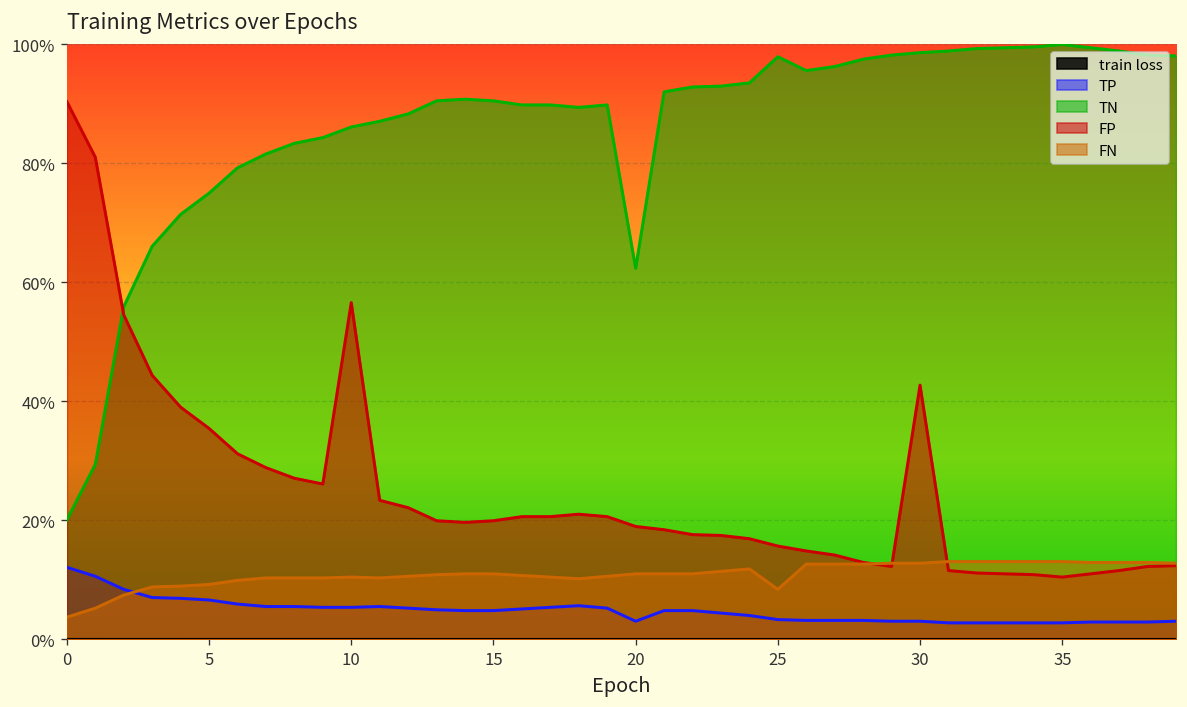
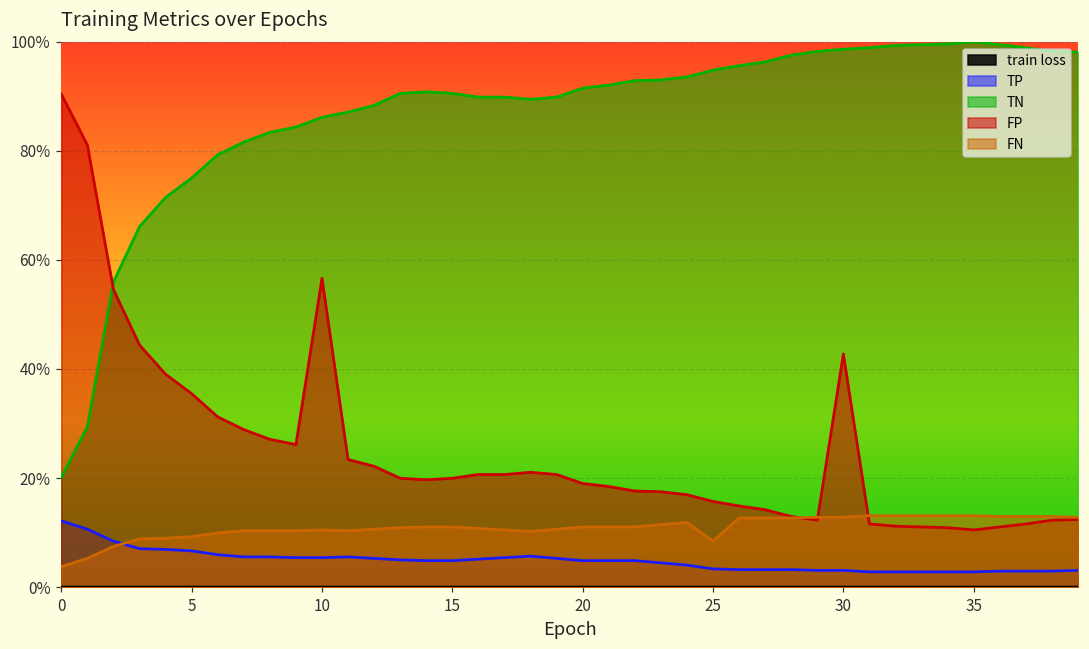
  {
    "train loss": {
      "0": "0%",
      "5": "0%",
      "10": "0%",
      "15": "0%",
      "20": "0%",
      "25": "0%",
      "30": "0%",
      "35": "0%"
    },
    "TP": {
      "0": "12%",
      "5": "7%",
      "10": "5%",
      "15": "5%",
-     "20": "3%",
+     "20": "5%",
      "25": "3%",
      "30": "3%",
      "35": "3%"
    },
    "TN": {
      "0": "20%",
      "5": "75%",
      "10": "86%",
      "15": "91%",
-     "20": "62%",
-     "25": "98%",
+     "20": "91%",
+     "25": "95%",
      "30": "99%",
      "35": "100%"
    },
    "FP": {
      "0": "90%",
      "5": "35%",
      "10": "57%",
      "15": "20%",
      "20": "19%",
      "25": "16%",
      "30": "43%",
      "35": "10%"
    },
    "FN": {
      "0": "4%",
      "5": "9%",
      "10": "10%",
      "15": "11%",
      "20": "11%",
      "25": "8%",
      "30": "13%",
      "35": "13%"
    }
  }
